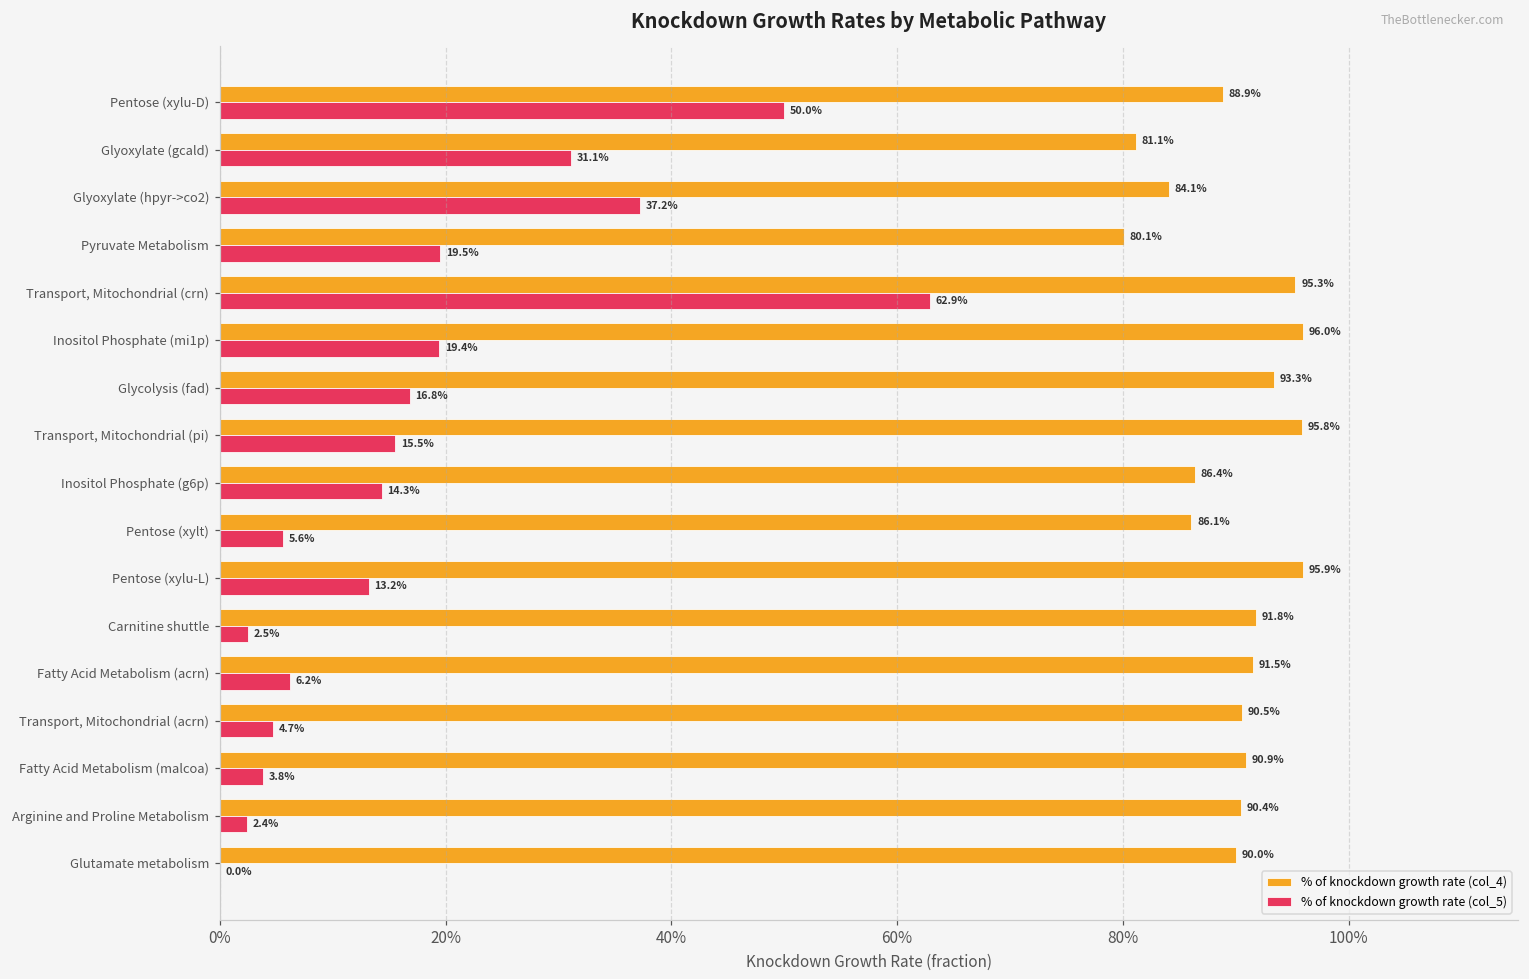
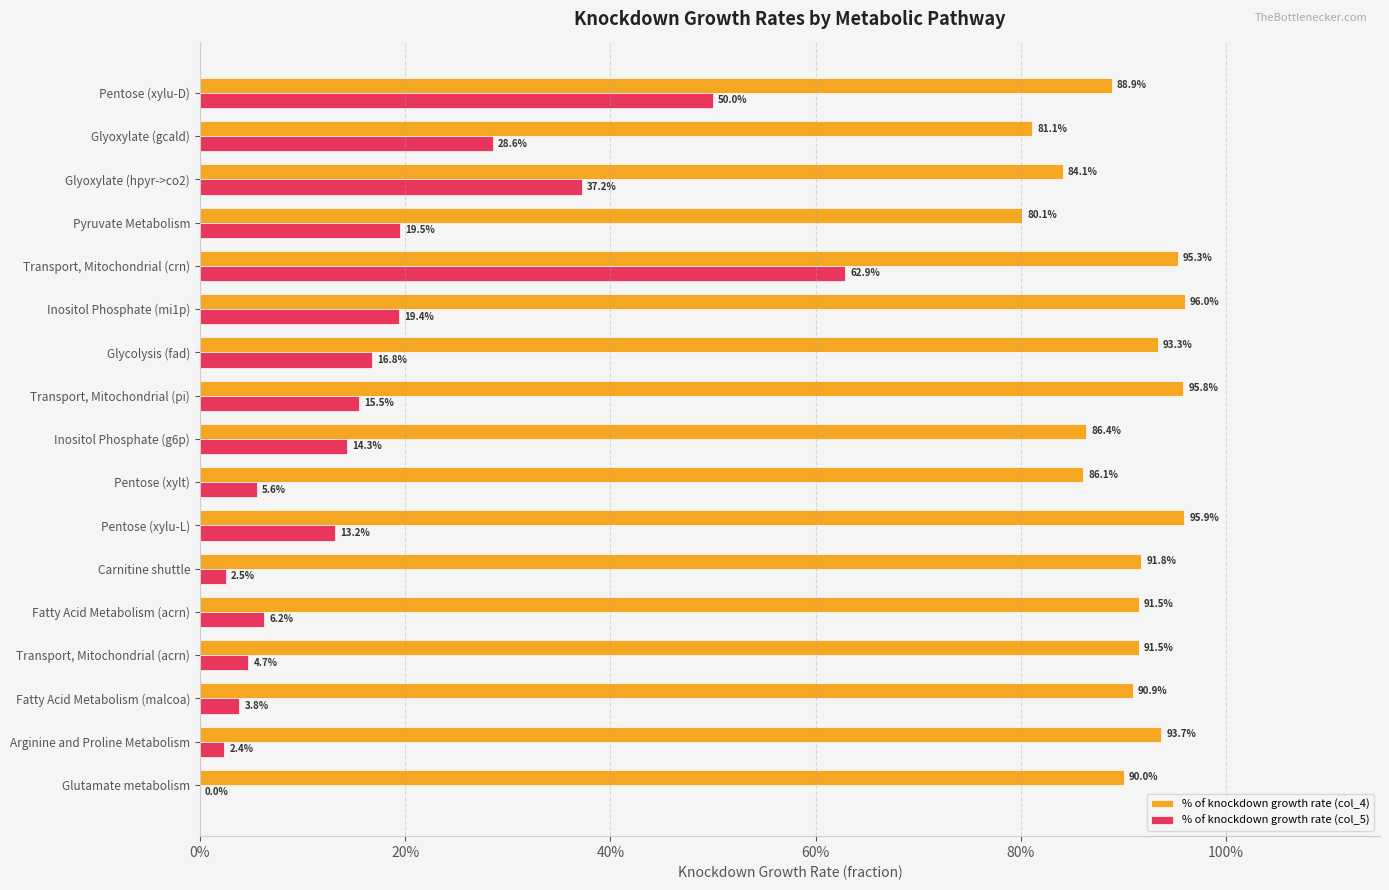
  {
    "% of knockdown growth rate (col_4)": {
      "Pentose (xylu-D)": "88.9%",
      "Glyoxylate (gcald)": "81.1%",
      "Glyoxylate (hpyr->co2)": "84.1%",
      "Pyruvate Metabolism": "80.1%",
      "Transport, Mitochondrial (crn)": "95.3%",
      "Inositol Phosphate (mi1p)": "96.0%",
      "Glycolysis (fad)": "93.3%",
      "Transport, Mitochondrial (pi)": "95.8%",
      "Inositol Phosphate (g6p)": "86.4%",
      "Pentose (xylt)": "86.1%",
      "Pentose (xylu-L)": "95.9%",
      "Carnitine shuttle": "91.8%",
      "Fatty Acid Metabolism (acrn)": "91.5%",
-     "Transport, Mitochondrial (acrn)": "90.5%",
+     "Transport, Mitochondrial (acrn)": "91.5%",
      "Fatty Acid Metabolism (malcoa)": "90.9%",
-     "Arginine and Proline Metabolism": "90.4%",
+     "Arginine and Proline Metabolism": "93.7%",
      "Glutamate metabolism": "90.0%"
    },
    "% of knockdown growth rate (col_5)": {
      "Pentose (xylu-D)": "50.0%",
-     "Glyoxylate (gcald)": "31.1%",
+     "Glyoxylate (gcald)": "28.6%",
      "Glyoxylate (hpyr->co2)": "37.2%",
      "Pyruvate Metabolism": "19.5%",
      "Transport, Mitochondrial (crn)": "62.9%",
      "Inositol Phosphate (mi1p)": "19.4%",
      "Glycolysis (fad)": "16.8%",
      "Transport, Mitochondrial (pi)": "15.5%",
      "Inositol Phosphate (g6p)": "14.3%",
      "Pentose (xylt)": "5.6%",
      "Pentose (xylu-L)": "13.2%",
      "Carnitine shuttle": "2.5%",
      "Fatty Acid Metabolism (acrn)": "6.2%",
      "Transport, Mitochondrial (acrn)": "4.7%",
      "Fatty Acid Metabolism (malcoa)": "3.8%",
      "Arginine and Proline Metabolism": "2.4%",
      "Glutamate metabolism": "0.0%"
    }
  }
